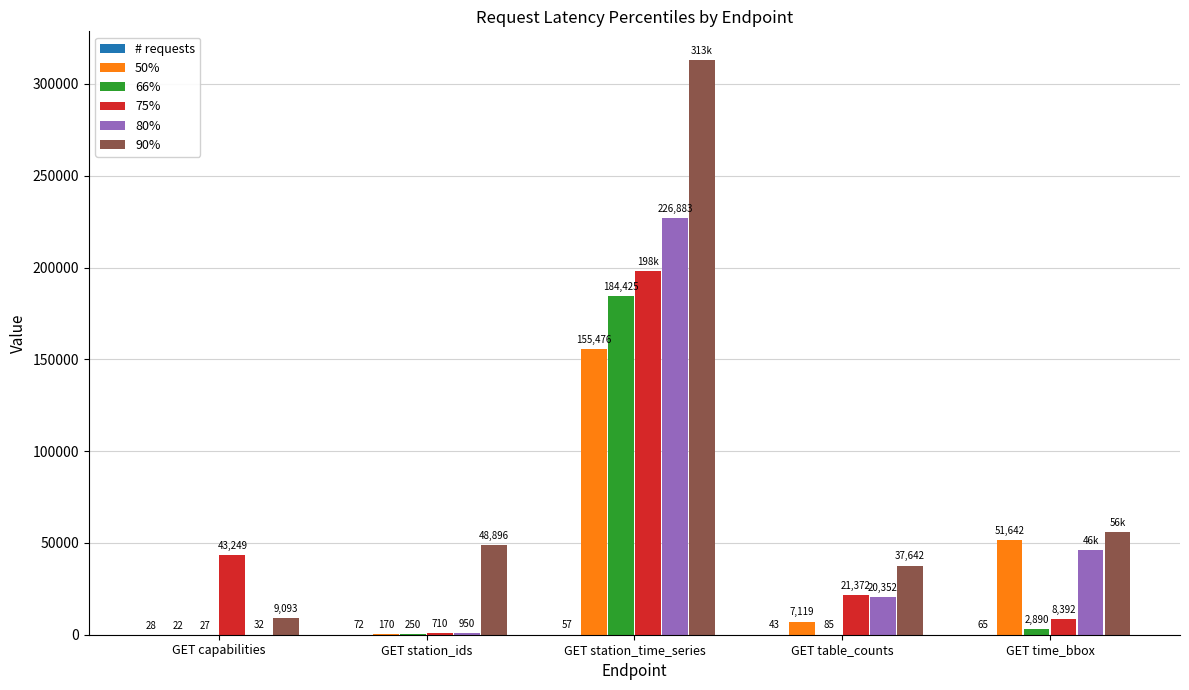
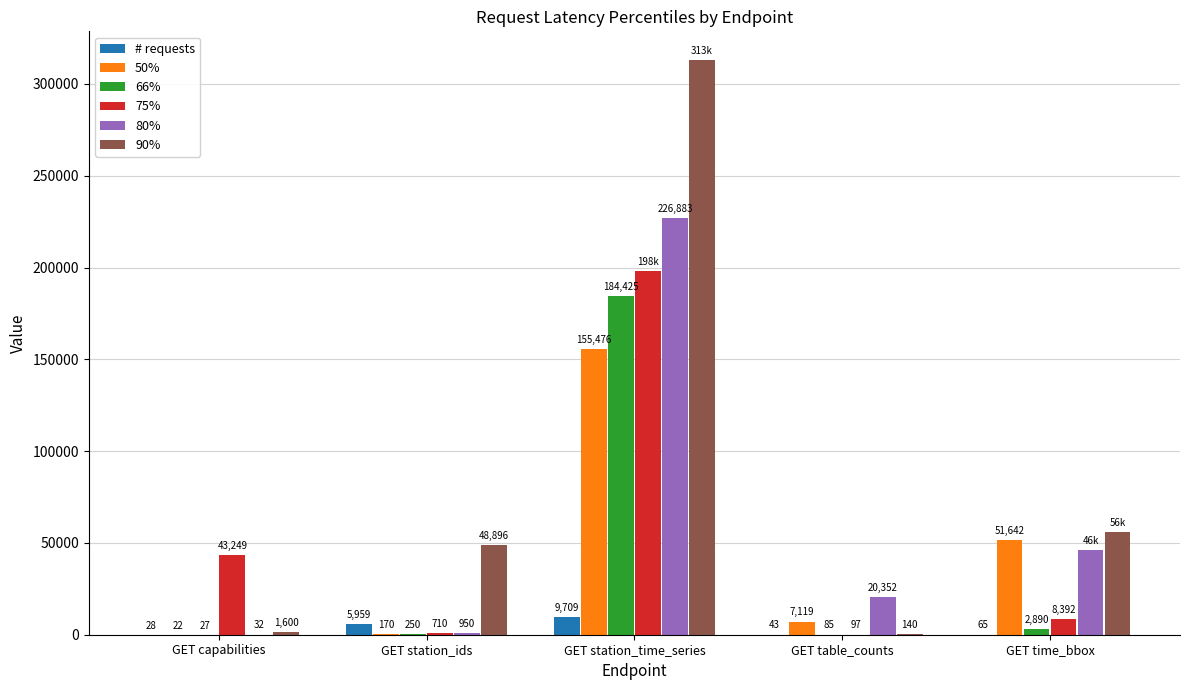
  {
    "# requests": {
      "GET capabilities": "28",
-     "GET station_ids": "72",
-     "GET station_time_series": "57",
+     "GET station_ids": "5,959",
+     "GET station_time_series": "9,709",
      "GET table_counts": "43",
      "GET time_bbox": "65"
    },
    "50%": {
      "GET capabilities": "22",
      "GET station_ids": "170",
      "GET station_time_series": "155,476",
      "GET table_counts": "7,119",
      "GET time_bbox": "51,642"
    },
    "66%": {
      "GET capabilities": "27",
      "GET station_ids": "250",
      "GET station_time_series": "184,425",
      "GET table_counts": "85",
      "GET time_bbox": "2,890"
    },
    "75%": {
      "GET capabilities": "43,249",
      "GET station_ids": "710",
      "GET station_time_series": "198k",
-     "GET table_counts": "21,372",
+     "GET table_counts": "97",
      "GET time_bbox": "8,392"
    },
    "80%": {
      "GET capabilities": "32",
      "GET station_ids": "950",
      "GET station_time_series": "226,883",
      "GET table_counts": "20,352",
      "GET time_bbox": "46k"
    },
    "90%": {
-     "GET capabilities": "9,093",
+     "GET capabilities": "1,600",
      "GET station_ids": "48,896",
      "GET station_time_series": "313k",
-     "GET table_counts": "37,642",
+     "GET table_counts": "140",
      "GET time_bbox": "56k"
    }
  }
